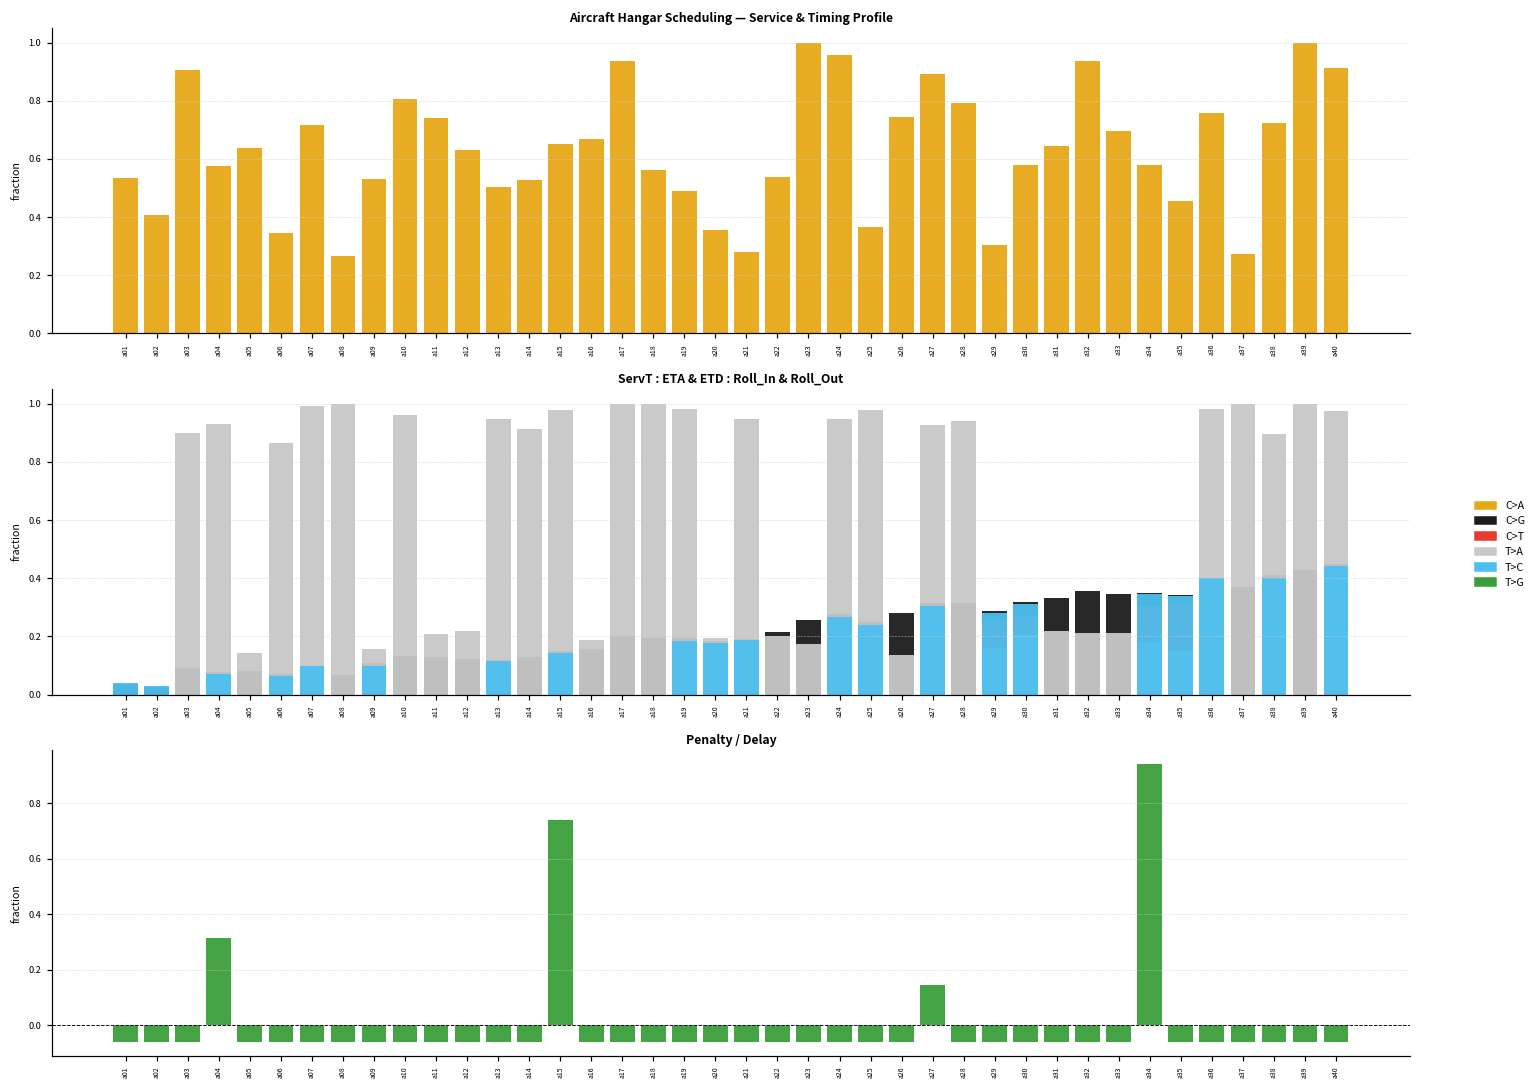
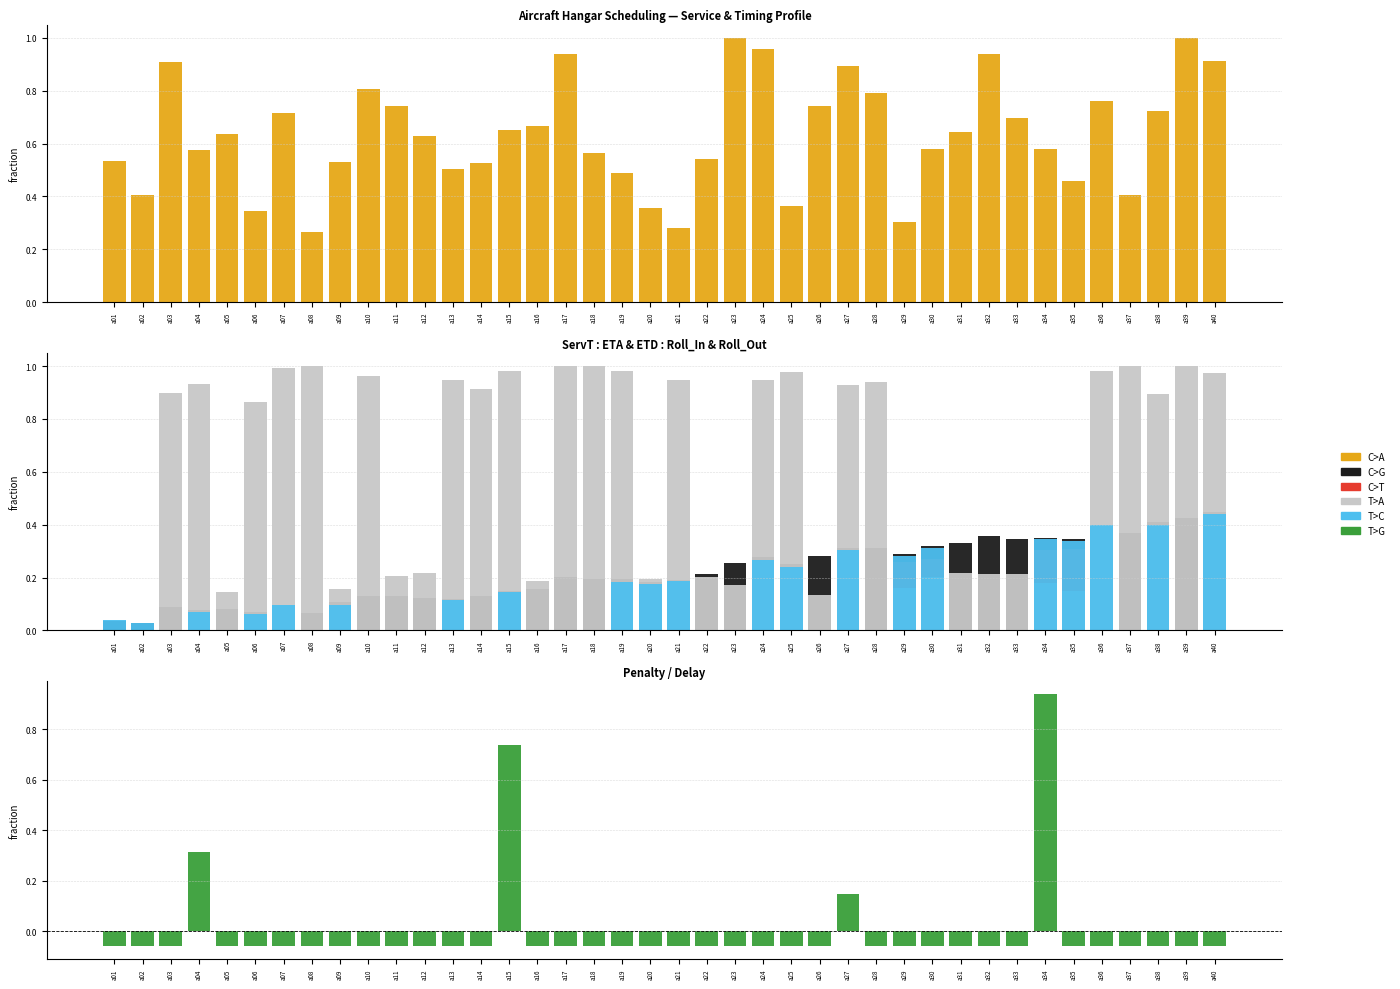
  {
    "Aircraft Hangar Scheduling — Service & Timing Profile": {
      "a01": 0.53,
      "a02": 0.41,
      "a03": 0.91,
      "a04": 0.58,
      "a05": 0.64,
      "a06": 0.35,
      "a07": 0.72,
      "a08": 0.26,
      "a09": 0.53,
      "a10": 0.81,
      "a11": 0.74,
      "a12": 0.63,
      "a13": 0.50,
      "a14": 0.53,
      "a15": 0.65,
      "a16": 0.67,
      "a17": 0.94,
      "a18": 0.56,
      "a19": 0.49,
      "a20": 0.36,
      "a21": 0.28,
      "a22": 0.54,
      "a23": 1.00,
      "a24": 0.96,
      "a25": 0.36,
      "a26": 0.74,
      "a27": 0.89,
      "a28": 0.79,
      "a29": 0.30,
      "a30": 0.58,
      "a31": 0.64,
      "a32": 0.94,
      "a33": 0.69,
      "a34": 0.58,
      "a35": 0.46,
      "a36": 0.76,
-     "a37": 0.27,
+     "a37": 0.40,
      "a38": 0.72,
      "a39": 1.00,
      "a40": 0.91
    },
    "ServT : ETA & ETD : Roll_In & Roll_Out": {
      "C>G": {
        "a01": 0.04,
        "a02": 0.03,
        "a22": 0.21,
        "a23": 0.26,
        "a26": 0.28,
        "a29": 0.29,
        "a30": 0.32,
        "a31": 0.33,
        "a32": 0.36,
        "a33": 0.35,
        "a34": 0.35,
        "a35": 0.34
      },
      "C>T": {
        "a01": 0.00,
        "a02": 0.00,
        "a03": 0.00,
        "a05": 0.00,
        "a08": 0.00,
        "a10": 0.00,
        "a11": 0.00,
        "a12": 0.00,
        "a14": 0.00,
        "a16": 0.00,
        "a17": 0.00,
        "a18": 0.00,
        "a22": 0.00,
        "a23": 0.00,
        "a26": 0.00,
        "a28": 0.00,
        "a31": 0.00,
        "a32": 0.00,
        "a33": 0.00,
        "a37": 0.00,
        "a39": 0.00
      },
      "T>A": {
        "a01": 0.00,
        "a02": 0.00,
        "a03": 0.90,
        "a04": 0.93,
        "a05": 0.14,
        "a06": 0.86,
        "a07": 0.99,
        "a08": 1.00,
        "a09": 0.16,
        "a10": 0.96,
        "a11": 0.21,
        "a12": 0.22,
        "a13": 0.95,
        "a14": 0.91,
        "a15": 0.98,
        "a16": 0.19,
        "a17": 1.00,
        "a18": 1.00,
        "a19": 0.98,
        "a20": 0.20,
        "a21": 0.95,
        "a24": 0.95,
        "a25": 0.98,
        "a27": 0.93,
        "a28": 0.94,
        "a36": 0.98,
        "a37": 1.00,
        "a38": 0.90,
        "a39": 1.00,
        "a40": 0.97
      },
      "T>C": {
        "a01": 0.04,
        "a02": 0.03,
        "a03": 0.00,
        "a05": 0.00,
        "a08": 0.00,
        "a10": 0.00,
        "a11": 0.00,
        "a12": 0.00,
        "a14": 0.00,
        "a16": 0.00,
        "a17": 0.00,
        "a18": 0.00,
        "a22": 0.00,
        "a23": 0.00,
        "a26": 0.00,
        "a28": 0.00,
        "a31": 0.00,
        "a32": 0.00,
        "a33": 0.00,
        "a34": 0.35,
        "a35": 0.34,
        "a37": 0.00,
        "a39": 0.00
      }
    },
    "Penalty / Delay": {
      "a01": -0.06,
      "a02": -0.06,
      "a03": -0.06,
      "a04": 0.31,
      "a05": -0.06,
      "a06": -0.06,
      "a07": -0.06,
      "a08": -0.06,
      "a09": -0.06,
      "a10": -0.06,
      "a11": -0.06,
      "a12": -0.06,
      "a13": -0.06,
      "a14": -0.06,
      "a15": 0.74,
      "a16": -0.06,
      "a17": -0.06,
      "a18": -0.06,
      "a19": -0.06,
      "a20": -0.06,
      "a21": -0.06,
      "a22": -0.06,
      "a23": -0.06,
      "a24": -0.06,
      "a25": -0.06,
      "a26": -0.06,
      "a27": 0.15,
      "a28": -0.06,
      "a29": -0.06,
      "a30": -0.06,
      "a31": -0.06,
      "a32": -0.06,
      "a33": -0.06,
      "a34": 0.94,
      "a35": -0.06,
      "a36": -0.06,
      "a37": -0.06,
      "a38": -0.06,
      "a39": -0.06,
      "a40": -0.06
    }
  }
